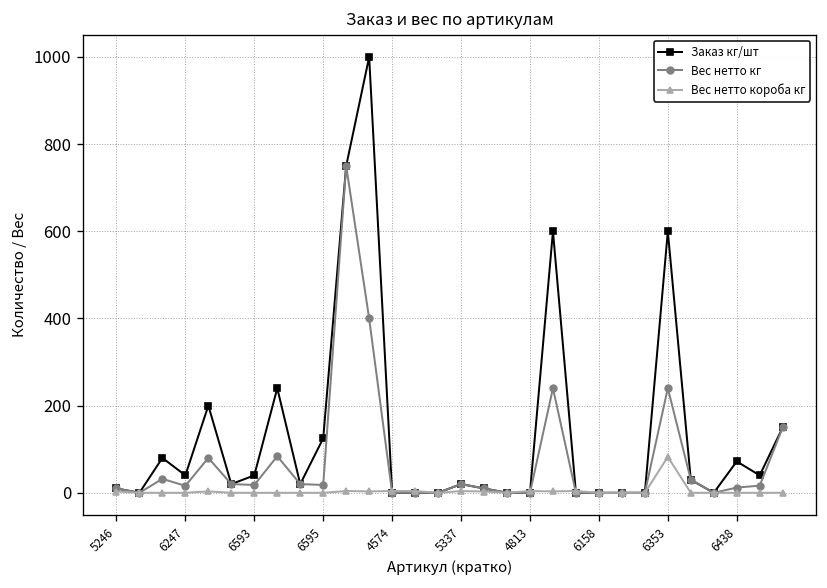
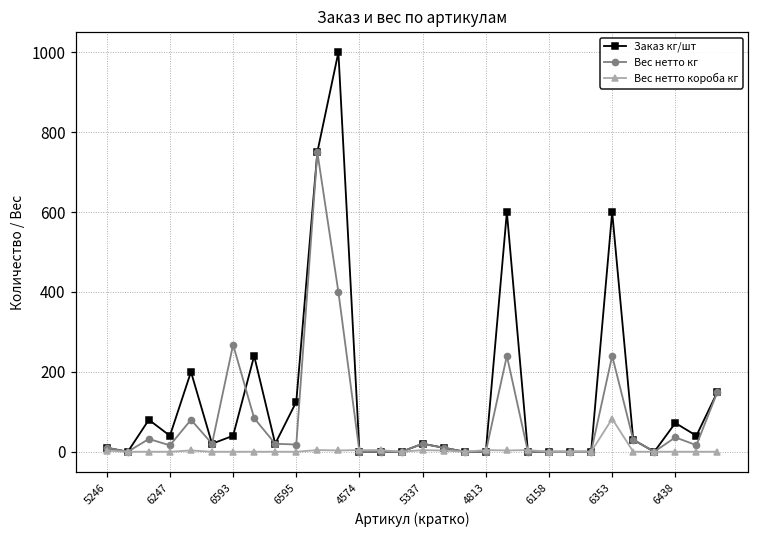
  {
    "Заказ кг/шт": {
      "6247": 40,
      "6593": 40,
      "6595": 130,
      "6353": 600,
      "6438": 70
    },
    "Вес нетто кг": {
      "6247": 20,
-     "6593": 20,
+     "6593": 270,
      "6595": 20,
      "6353": 240,
-     "6438": 10
+     "6438": 40
    },
    "Вес нетто короба кг": {
      "5246": 0,
      "6247": 0,
      "6593": 0,
      "6595": 0,
      "5337": 0,
      "6353": 80,
      "6438": 0
    }
  }
